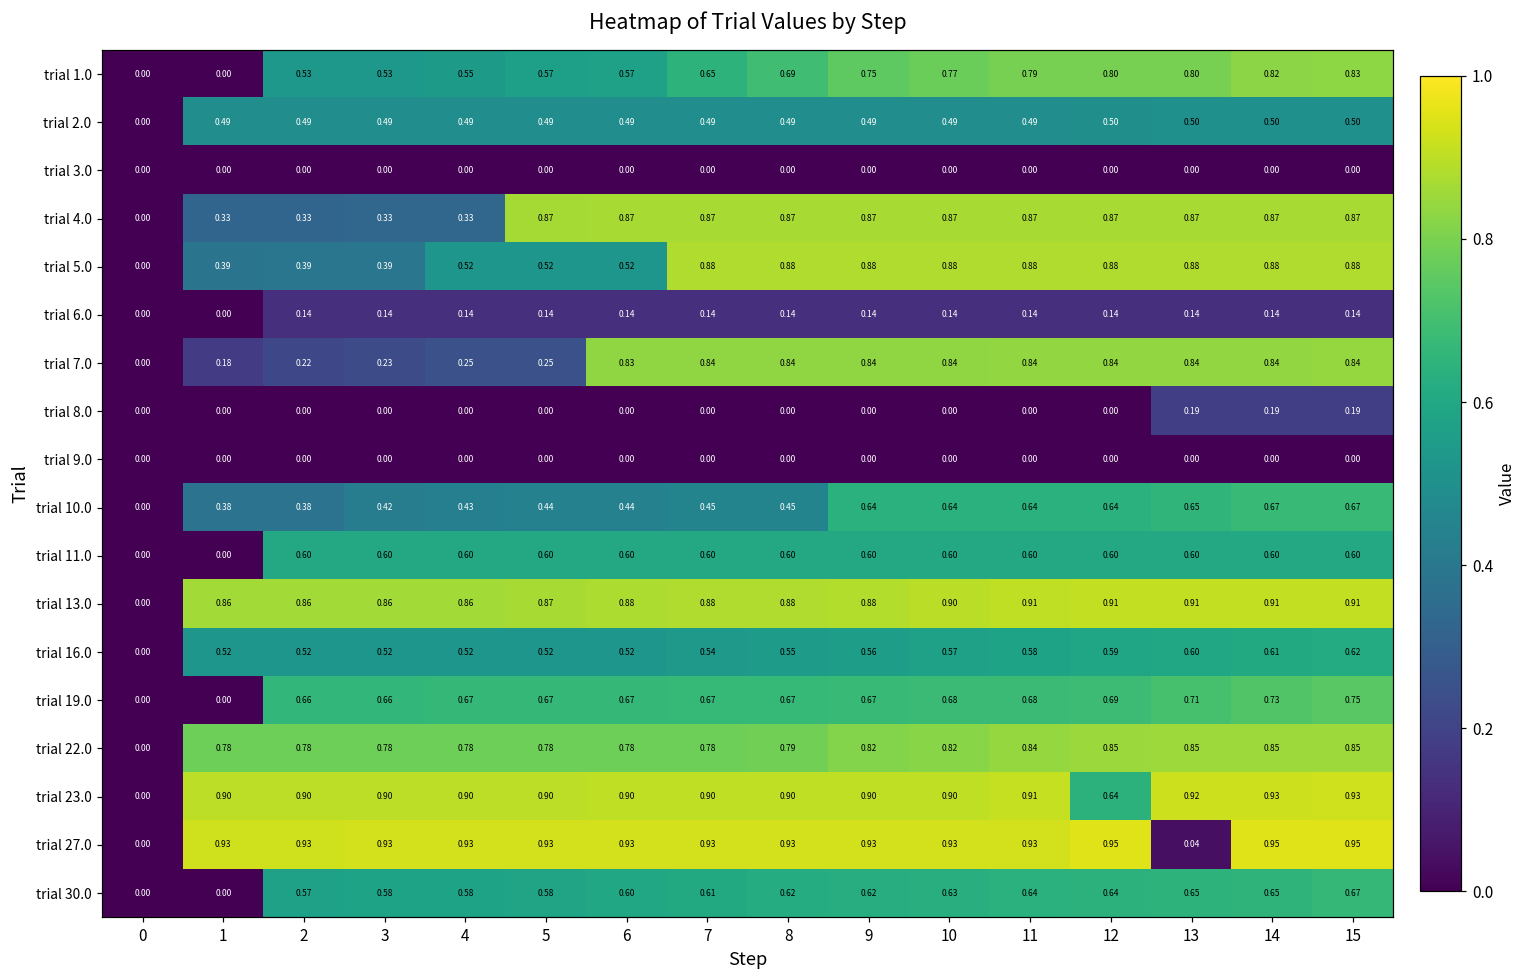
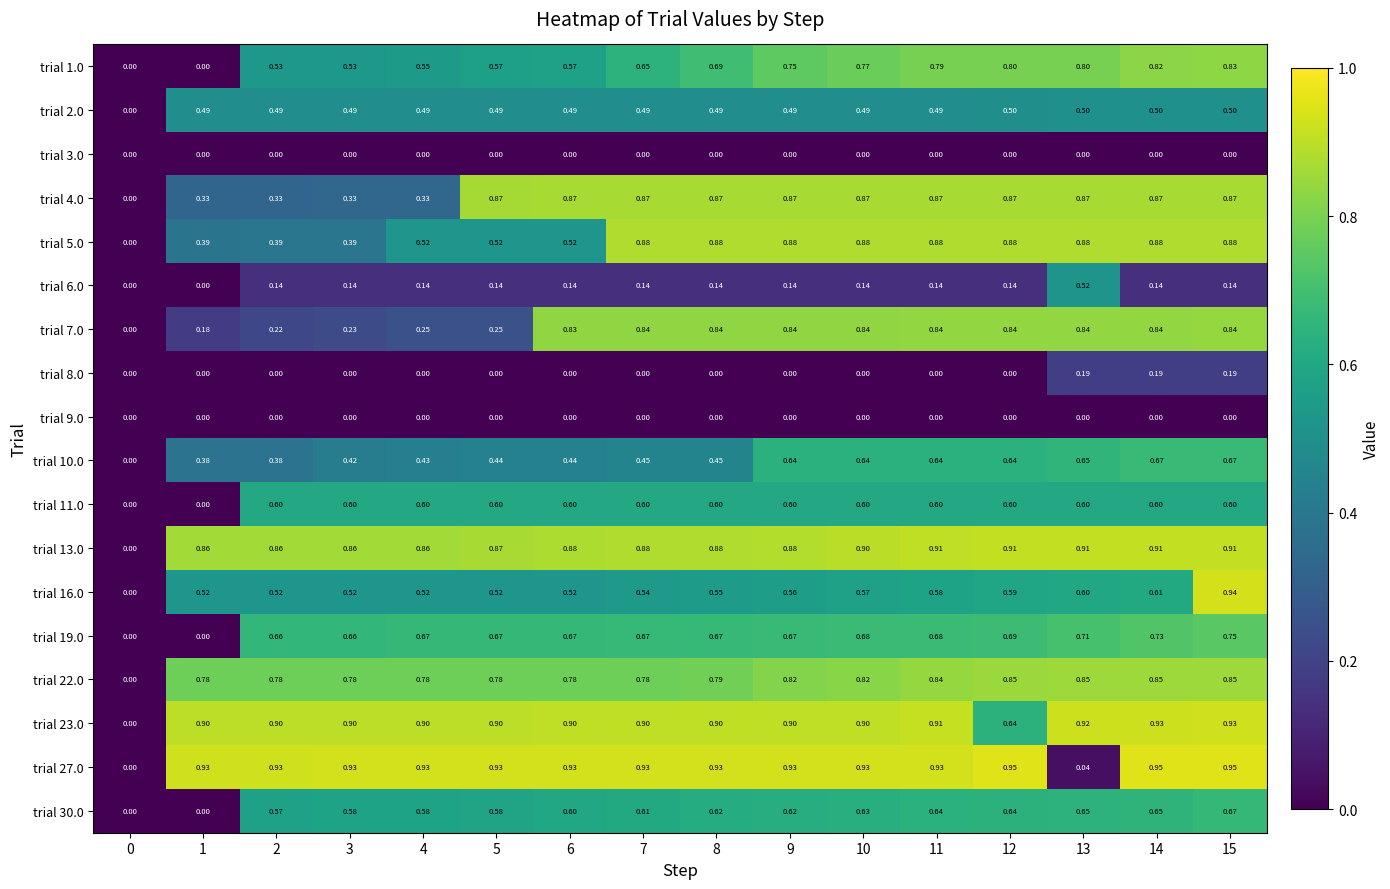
  {
    "trial 6.0": {
      "0": 0.00,
      "1": 0.00,
      "2": 0.14,
      "3": 0.14,
      "4": 0.14,
      "5": 0.14,
      "6": 0.14,
      "7": 0.14,
      "8": 0.14,
      "9": 0.14,
      "10": 0.14,
      "11": 0.14,
      "12": 0.14,
-     "13": 0.14,
+     "13": 0.52,
      "14": 0.14,
      "15": 0.14
    },
    "trial 16.0": {
      "0": 0.00,
      "1": 0.52,
      "2": 0.52,
      "3": 0.52,
      "4": 0.52,
      "5": 0.52,
      "6": 0.52,
      "7": 0.54,
      "8": 0.55,
      "9": 0.56,
      "10": 0.57,
      "11": 0.58,
      "12": 0.59,
      "13": 0.60,
      "14": 0.61,
-     "15": 0.62
+     "15": 0.94
    }
  }
